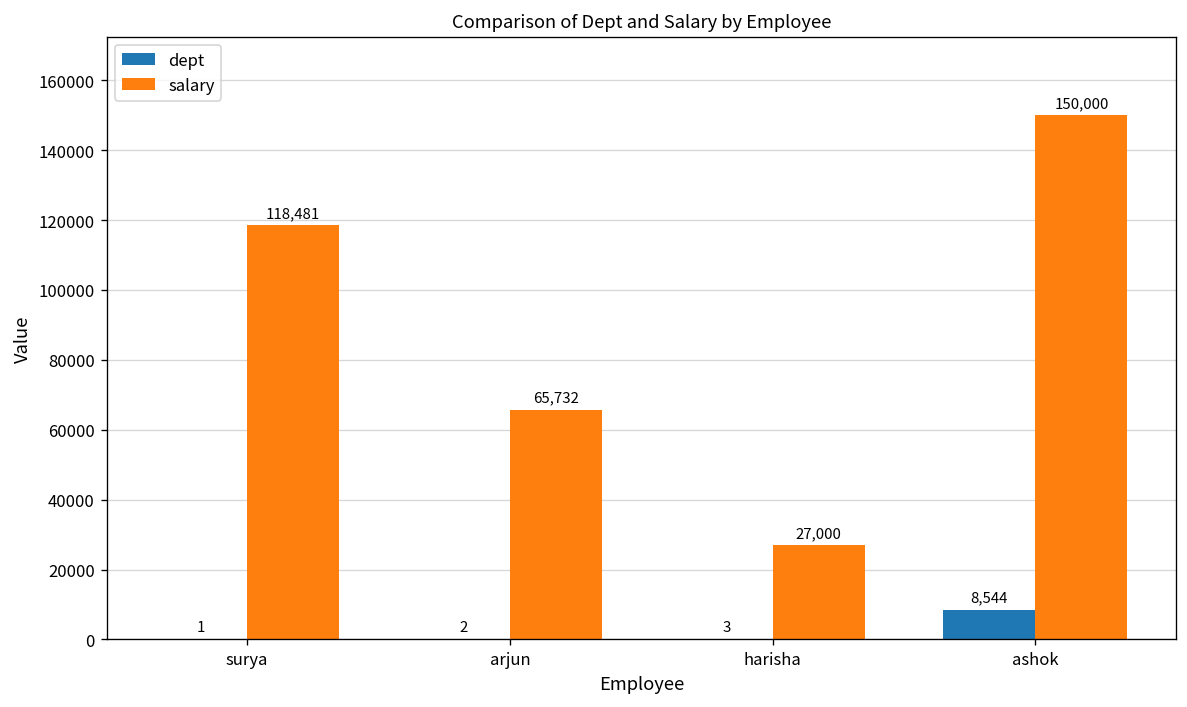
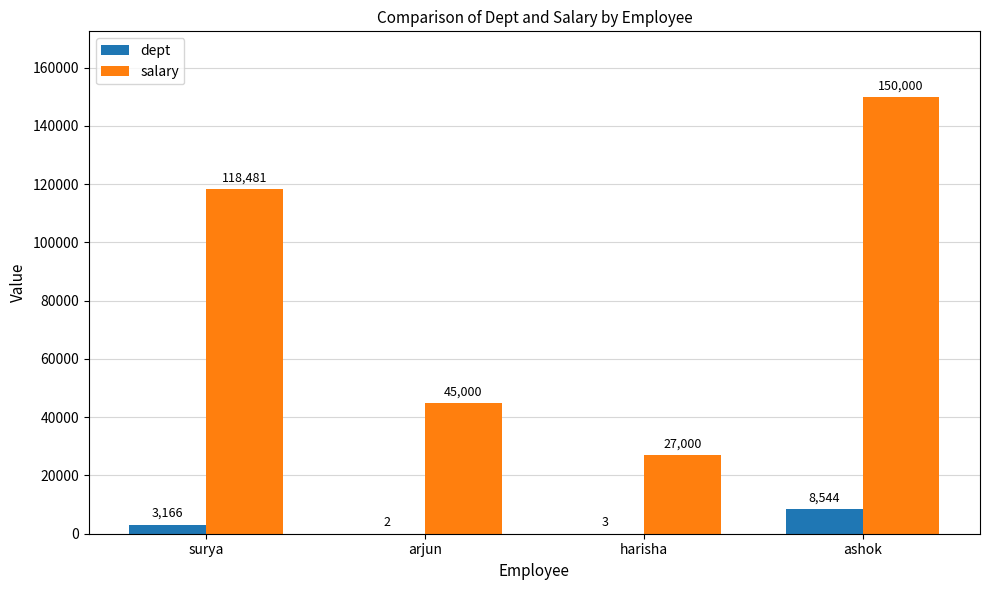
  {
    "dept": {
-     "surya": "1",
+     "surya": "3,166",
      "arjun": "2",
      "harisha": "3",
      "ashok": "8,544"
    },
    "salary": {
      "surya": "118,481",
-     "arjun": "65,732",
+     "arjun": "45,000",
      "harisha": "27,000",
      "ashok": "150,000"
    }
  }
